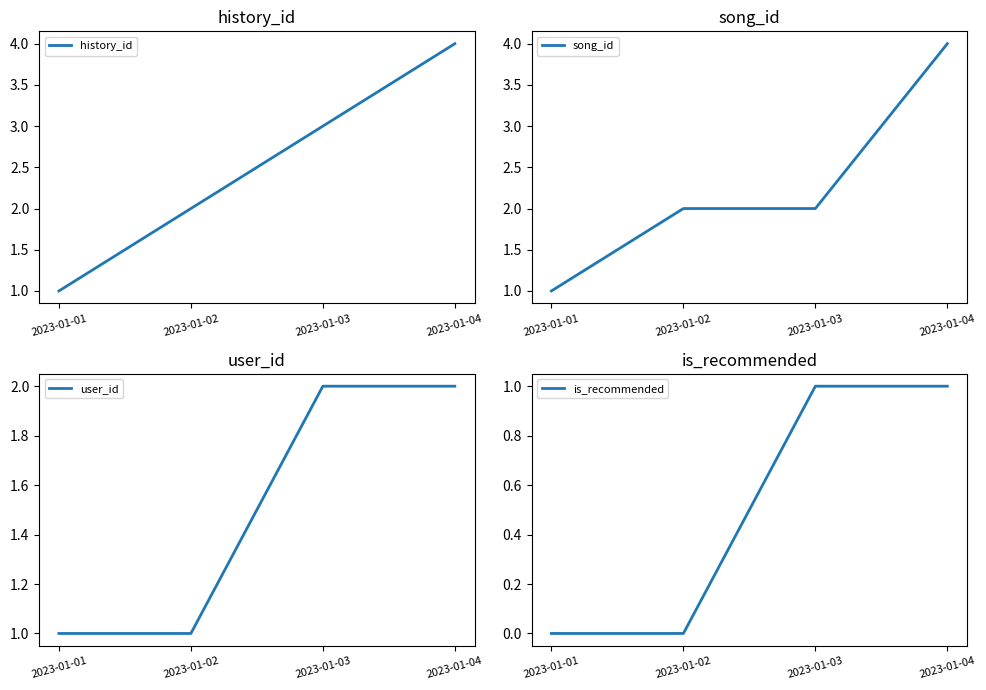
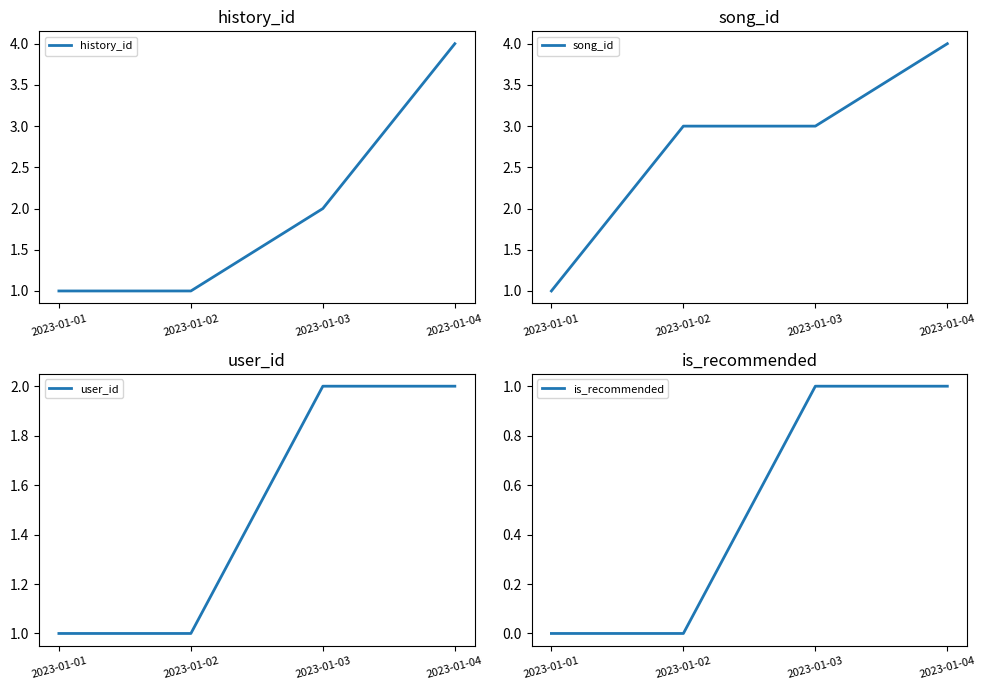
  {
    "history_id": {
      "2023-01-01": 1,
-     "2023-01-02": 2,
-     "2023-01-03": 3,
+     "2023-01-02": 1,
+     "2023-01-03": 2,
      "2023-01-04": 4
    },
    "song_id": {
      "2023-01-01": 1,
-     "2023-01-02": 2,
-     "2023-01-03": 2,
+     "2023-01-02": 3,
+     "2023-01-03": 3,
      "2023-01-04": 4
    },
    "user_id": {
      "2023-01-01": 1.00,
      "2023-01-02": 1.00,
      "2023-01-03": 2.00,
      "2023-01-04": 2.00
    },
    "is_recommended": {
      "2023-01-01": 0.00,
      "2023-01-02": 0.00,
      "2023-01-03": 1.00,
      "2023-01-04": 1.00
    }
  }
